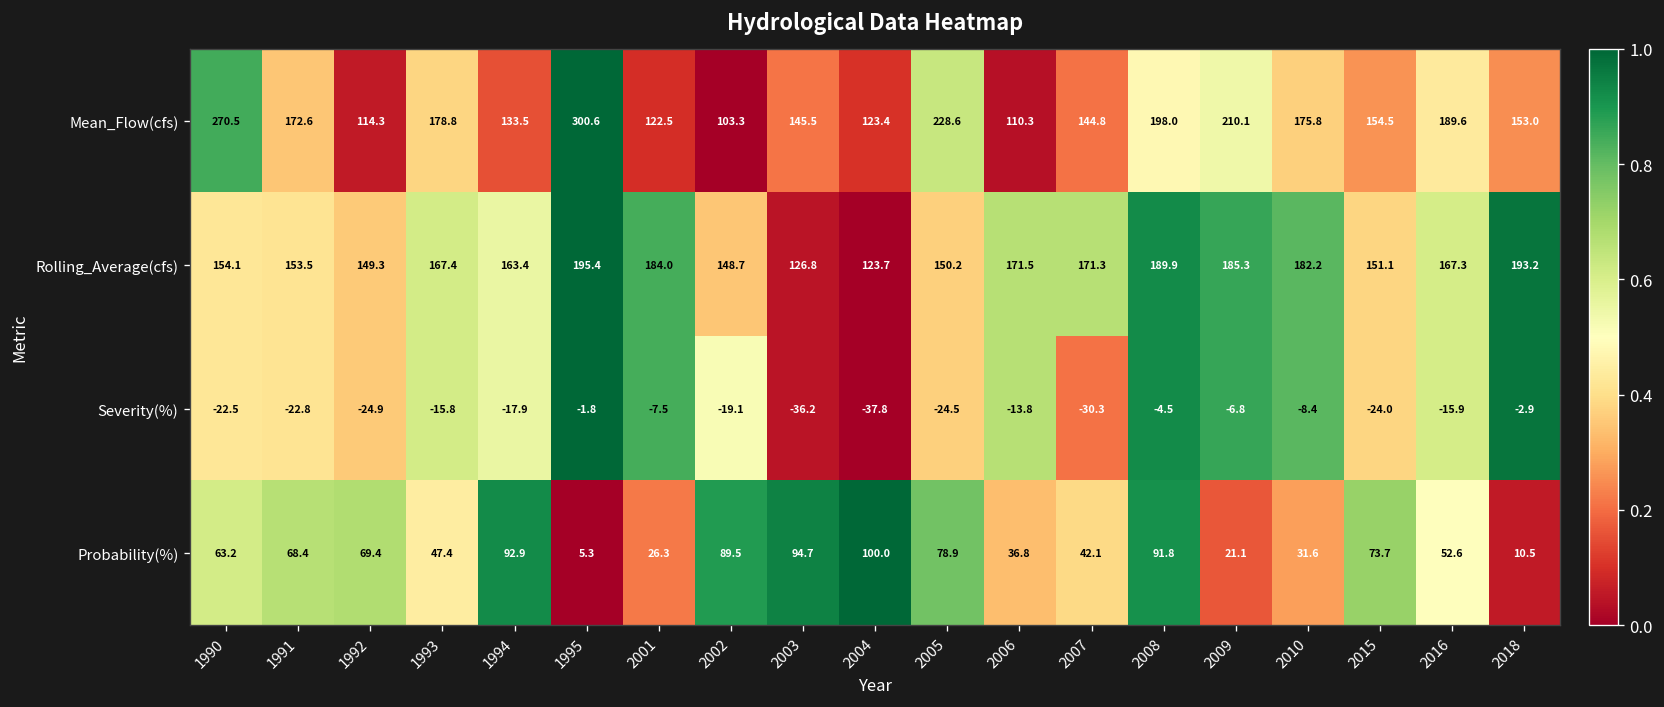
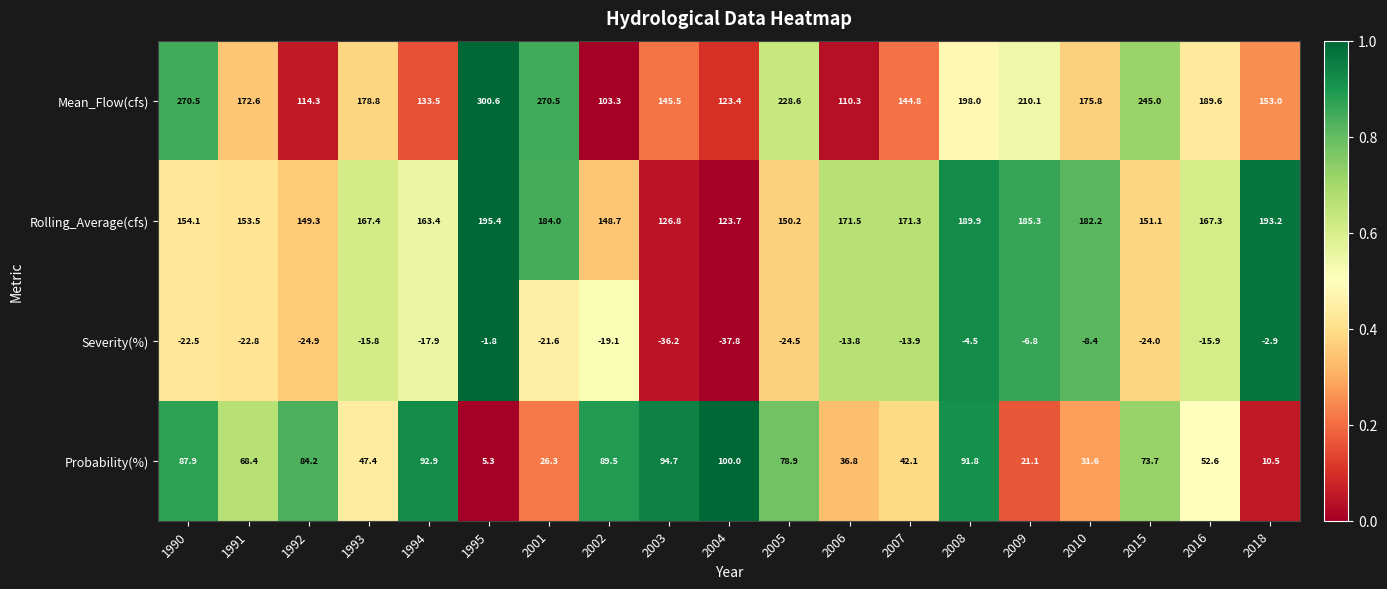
  {
    "Mean_Flow(cfs)": {
      "1990": 270.5,
      "1991": 172.6,
      "1992": 114.3,
      "1993": 178.8,
      "1994": 133.5,
      "1995": 300.6,
-     "2001": 122.5,
+     "2001": 270.5,
      "2002": 103.3,
      "2003": 145.5,
      "2004": 123.4,
      "2005": 228.6,
      "2006": 110.3,
      "2007": 144.8,
      "2008": 198.0,
      "2009": 210.1,
      "2010": 175.8,
-     "2015": 154.5,
+     "2015": 245.0,
      "2016": 189.6,
      "2018": 153.0
    },
    "Rolling_Average(cfs)": {
      "1990": 154.1,
      "1991": 153.5,
      "1992": 149.3,
      "1993": 167.4,
      "1994": 163.4,
      "1995": 195.4,
      "2001": 184.0,
      "2002": 148.7,
      "2003": 126.8,
      "2004": 123.7,
      "2005": 150.2,
      "2006": 171.5,
      "2007": 171.3,
      "2008": 189.9,
      "2009": 185.3,
      "2010": 182.2,
      "2015": 151.1,
      "2016": 167.3,
      "2018": 193.2
    },
    "Severity(%)": {
      "1990": -22.5,
      "1991": -22.8,
      "1992": -24.9,
      "1993": -15.8,
      "1994": -17.9,
      "1995": -1.8,
-     "2001": -7.5,
+     "2001": -21.6,
      "2002": -19.1,
      "2003": -36.2,
      "2004": -37.8,
      "2005": -24.5,
      "2006": -13.8,
-     "2007": -30.3,
+     "2007": -13.9,
      "2008": -4.5,
      "2009": -6.8,
      "2010": -8.4,
      "2015": -24.0,
      "2016": -15.9,
      "2018": -2.9
    },
    "Probability(%)": {
-     "1990": 63.2,
+     "1990": 87.9,
      "1991": 68.4,
-     "1992": 69.4,
+     "1992": 84.2,
      "1993": 47.4,
      "1994": 92.9,
      "1995": 5.3,
      "2001": 26.3,
      "2002": 89.5,
      "2003": 94.7,
      "2004": 100.0,
      "2005": 78.9,
      "2006": 36.8,
      "2007": 42.1,
      "2008": 91.8,
      "2009": 21.1,
      "2010": 31.6,
      "2015": 73.7,
      "2016": 52.6,
      "2018": 10.5
    }
  }
